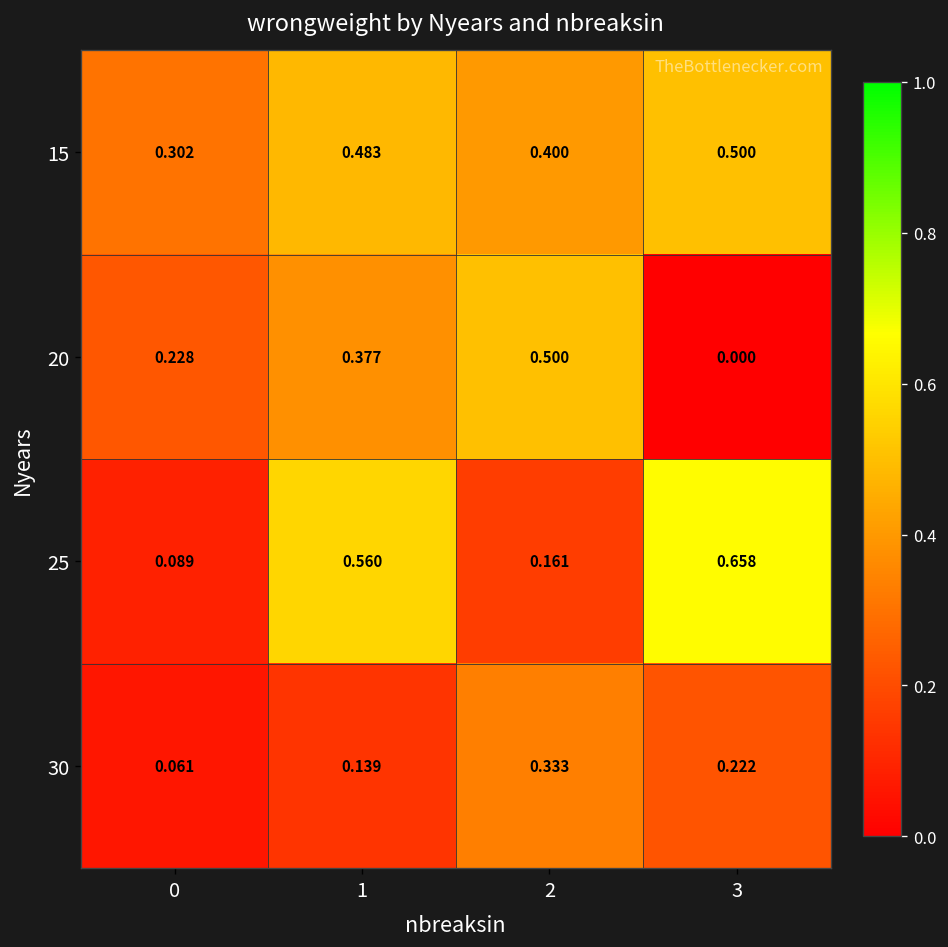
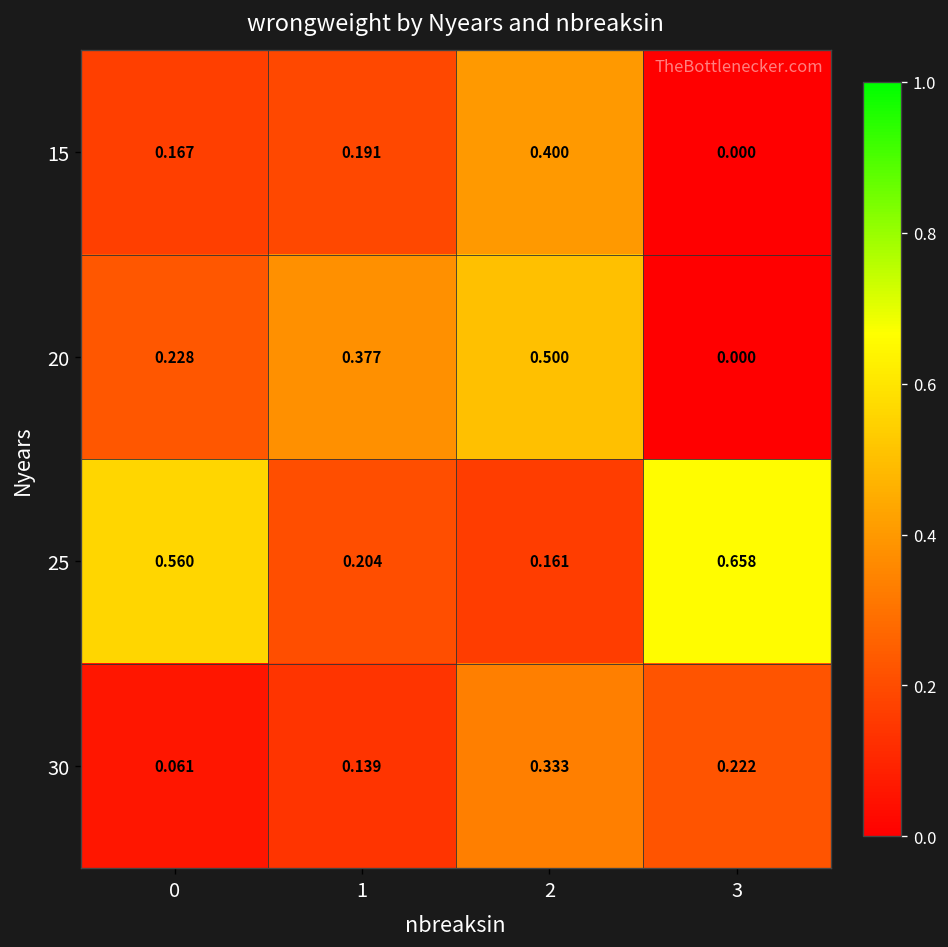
  {
    "15": {
-     "0": 0.302,
-     "1": 0.483,
+     "0": 0.167,
+     "1": 0.191,
      "2": 0.400,
-     "3": 0.500
+     "3": 0.000
    },
    "20": {
      "0": 0.228,
      "1": 0.377,
      "2": 0.500,
      "3": 0.000
    },
    "25": {
-     "0": 0.089,
-     "1": 0.560,
+     "0": 0.560,
+     "1": 0.204,
      "2": 0.161,
      "3": 0.658
    },
    "30": {
      "0": 0.061,
      "1": 0.139,
      "2": 0.333,
      "3": 0.222
    }
  }
